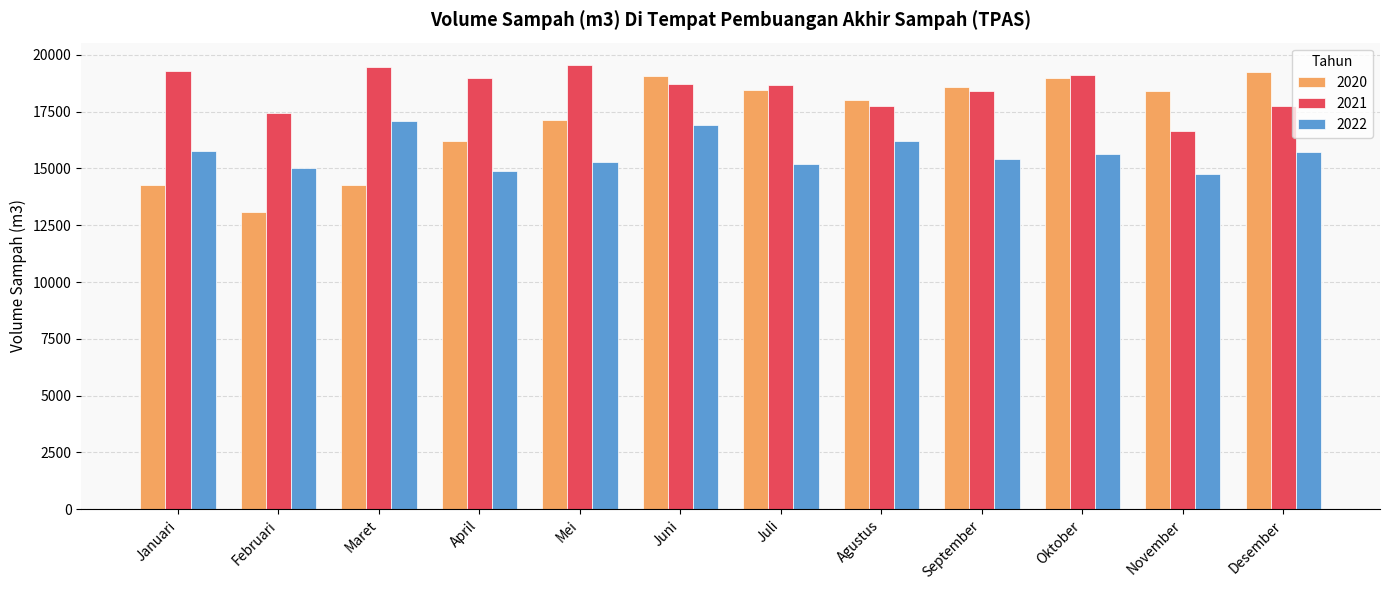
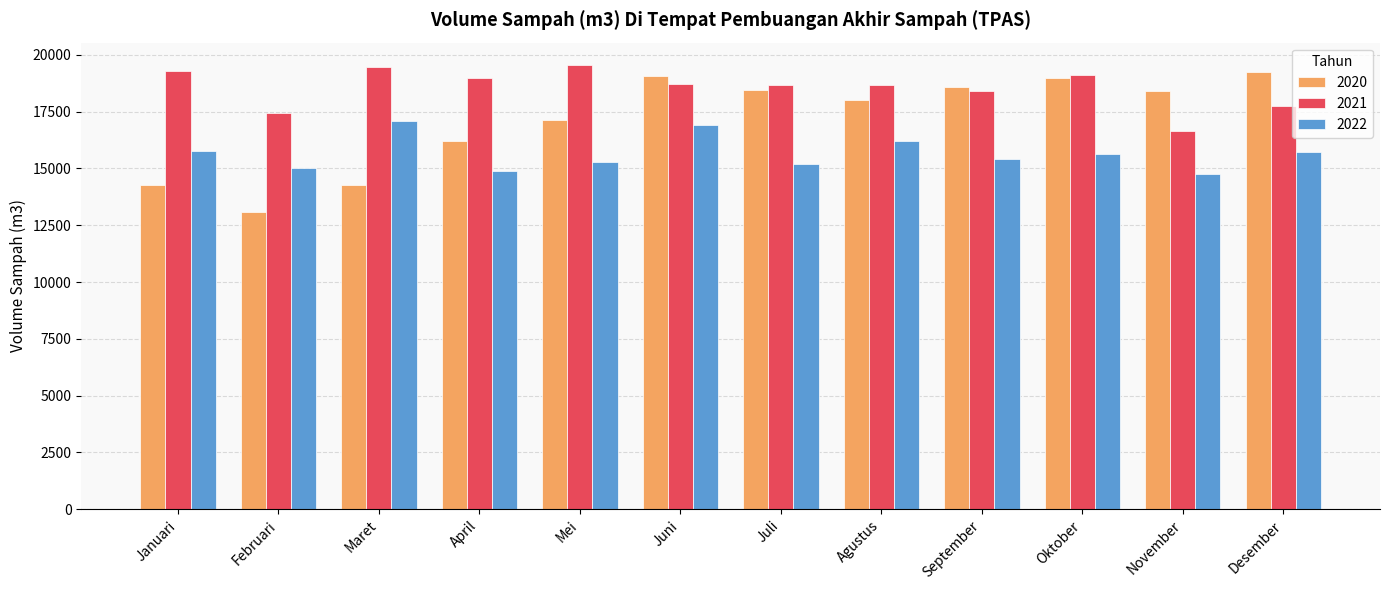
  {
    "2020": {
      "Januari": 14300,
      "Februari": 13100,
      "Maret": 14300,
      "April": 16200,
      "Mei": 17100,
      "Juni": 19100,
      "Juli": 18500,
      "Agustus": 18000,
      "September": 18600,
      "Oktober": 19000,
      "November": 18400,
      "Desember": 19300
    },
    "2021": {
      "Januari": 19300,
      "Februari": 17400,
      "Maret": 19500,
      "April": 19000,
      "Mei": 19600,
      "Juni": 18700,
      "Juli": 18700,
-     "Agustus": 17800,
+     "Agustus": 18700,
      "September": 18400,
      "Oktober": 19100,
      "November": 16700,
      "Desember": 17800
    },
    "2022": {
      "Januari": 15800,
      "Februari": 15000,
      "Maret": 17100,
      "April": 14900,
      "Mei": 15300,
      "Juni": 16900,
      "Juli": 15200,
      "Agustus": 16200,
      "September": 15400,
      "Oktober": 15600,
      "November": 14800,
      "Desember": 15700
    }
  }
